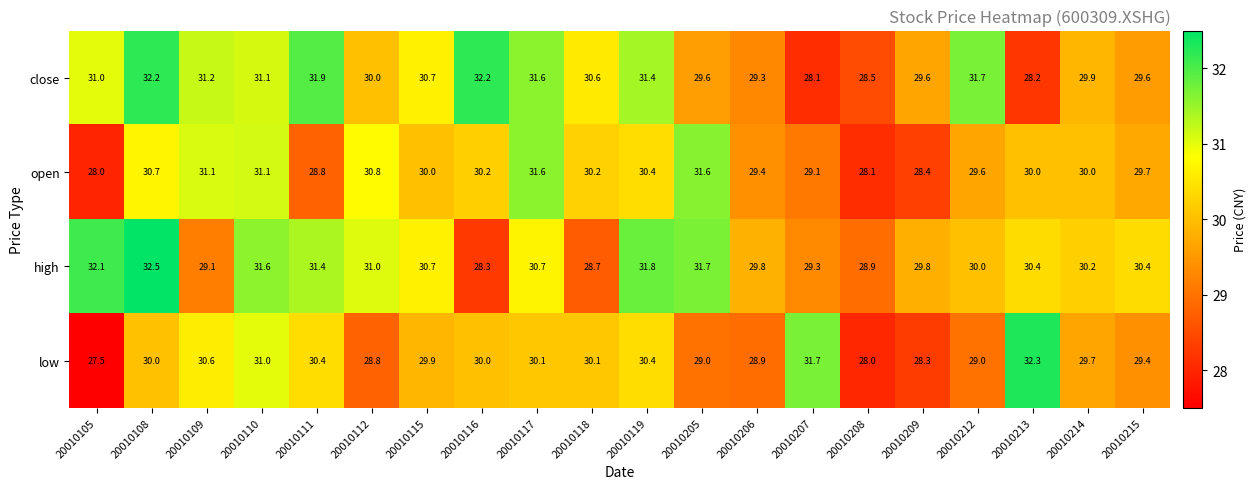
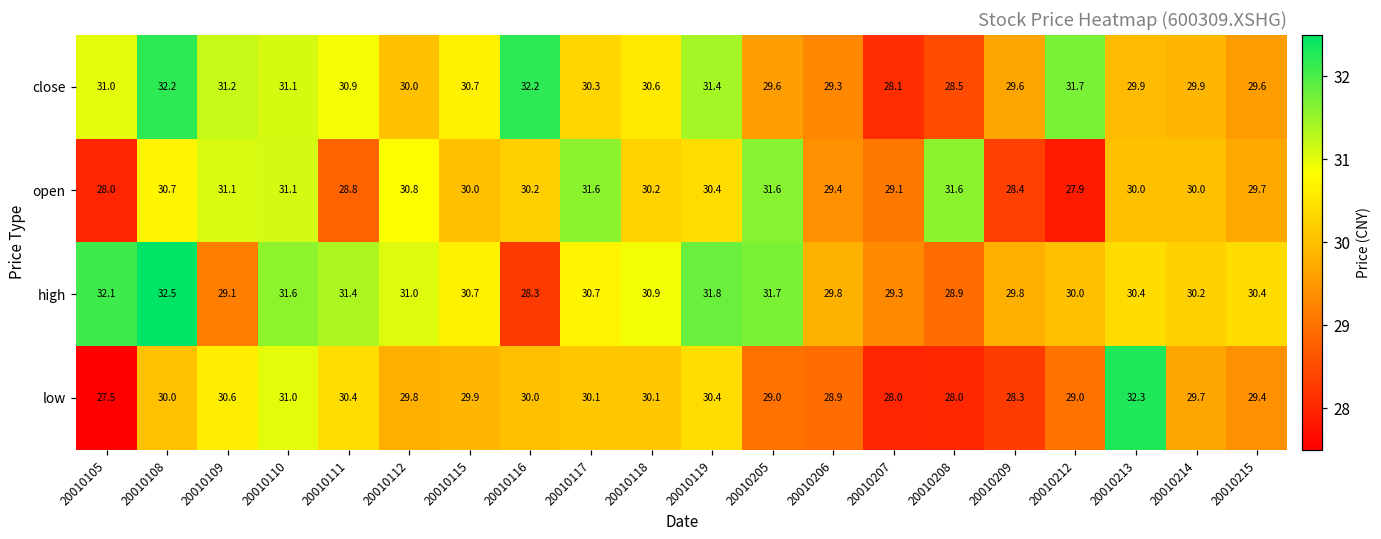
  {
    "close": {
      "20010105": 31.0,
      "20010108": 32.2,
      "20010109": 31.2,
      "20010110": 31.1,
-     "20010111": 31.9,
+     "20010111": 30.9,
      "20010112": 30.0,
      "20010115": 30.7,
      "20010116": 32.2,
-     "20010117": 31.6,
+     "20010117": 30.3,
      "20010118": 30.6,
      "20010119": 31.4,
      "20010205": 29.6,
      "20010206": 29.3,
      "20010207": 28.1,
      "20010208": 28.5,
      "20010209": 29.6,
      "20010212": 31.7,
-     "20010213": 28.2,
+     "20010213": 29.9,
      "20010214": 29.9,
      "20010215": 29.6
    },
    "open": {
      "20010105": 28.0,
      "20010108": 30.7,
      "20010109": 31.1,
      "20010110": 31.1,
      "20010111": 28.8,
      "20010112": 30.8,
      "20010115": 30.0,
      "20010116": 30.2,
      "20010117": 31.6,
      "20010118": 30.2,
      "20010119": 30.4,
      "20010205": 31.6,
      "20010206": 29.4,
      "20010207": 29.1,
-     "20010208": 28.1,
+     "20010208": 31.6,
      "20010209": 28.4,
-     "20010212": 29.6,
+     "20010212": 27.9,
      "20010213": 30.0,
      "20010214": 30.0,
      "20010215": 29.7
    },
    "high": {
      "20010105": 32.1,
      "20010108": 32.5,
      "20010109": 29.1,
      "20010110": 31.6,
      "20010111": 31.4,
      "20010112": 31.0,
      "20010115": 30.7,
      "20010116": 28.3,
      "20010117": 30.7,
-     "20010118": 28.7,
+     "20010118": 30.9,
      "20010119": 31.8,
      "20010205": 31.7,
      "20010206": 29.8,
      "20010207": 29.3,
      "20010208": 28.9,
      "20010209": 29.8,
      "20010212": 30.0,
      "20010213": 30.4,
      "20010214": 30.2,
      "20010215": 30.4
    },
    "low": {
      "20010105": 27.5,
      "20010108": 30.0,
      "20010109": 30.6,
      "20010110": 31.0,
      "20010111": 30.4,
-     "20010112": 28.8,
+     "20010112": 29.8,
      "20010115": 29.9,
      "20010116": 30.0,
      "20010117": 30.1,
      "20010118": 30.1,
      "20010119": 30.4,
      "20010205": 29.0,
      "20010206": 28.9,
-     "20010207": 31.7,
+     "20010207": 28.0,
      "20010208": 28.0,
      "20010209": 28.3,
      "20010212": 29.0,
      "20010213": 32.3,
      "20010214": 29.7,
      "20010215": 29.4
    }
  }
